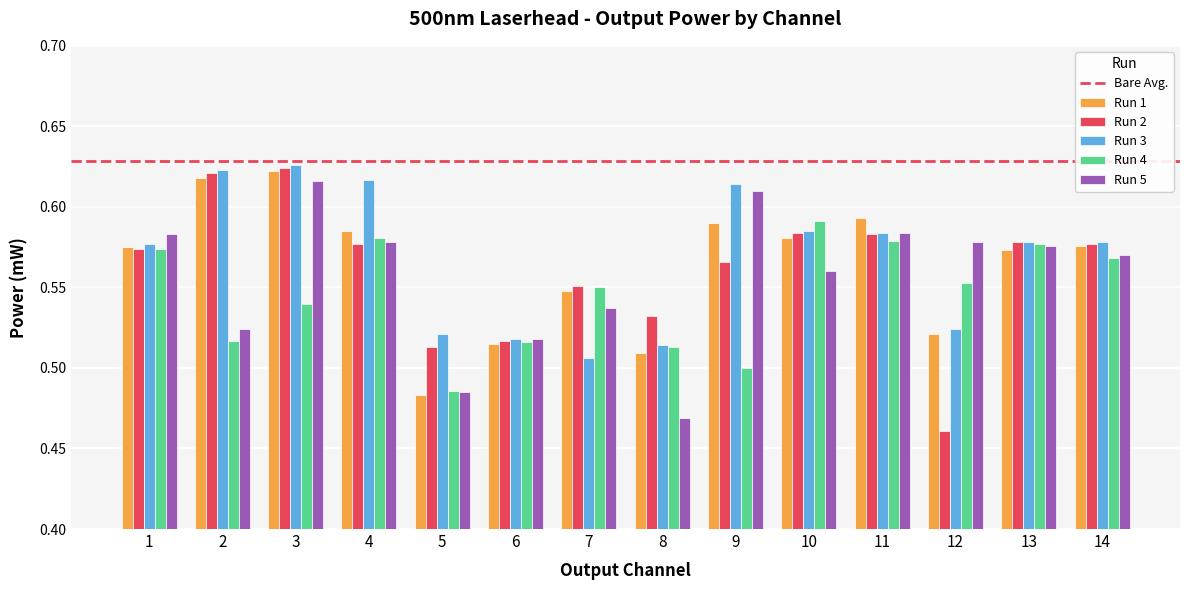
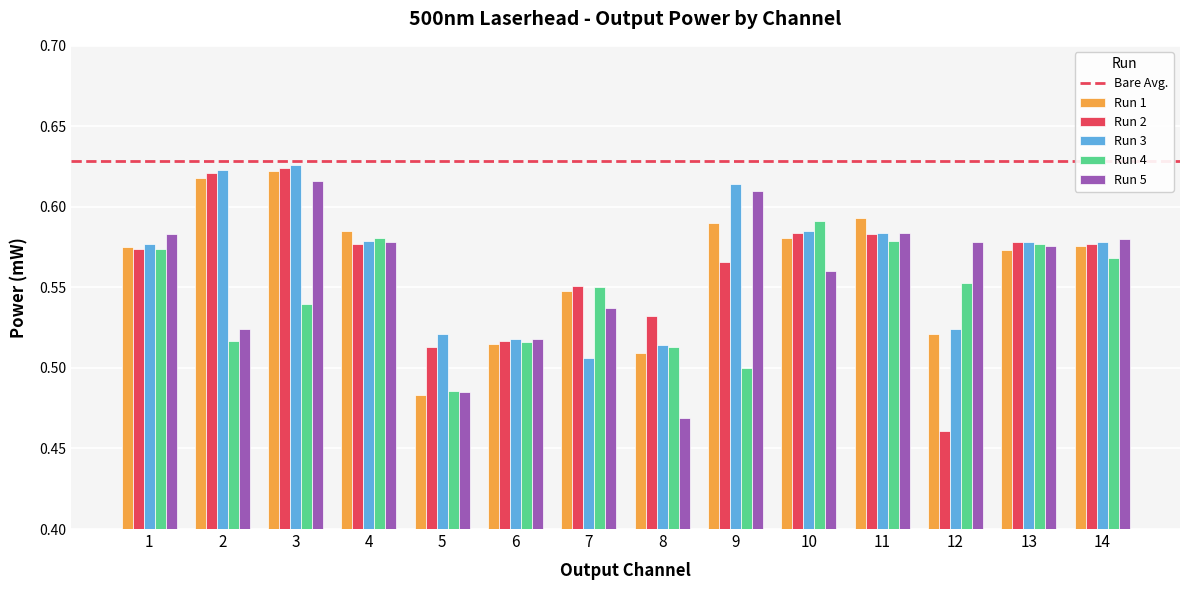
  {
    "Run 1": {
      "1": 0.575,
      "2": 0.618,
      "3": 0.622,
      "4": 0.585,
      "5": 0.483,
      "6": 0.515,
      "7": 0.548,
      "8": 0.509,
      "9": 0.590,
      "10": 0.581,
      "11": 0.593,
      "12": 0.521,
      "13": 0.573,
      "14": 0.576
    },
    "Run 2": {
      "1": 0.574,
      "2": 0.621,
      "3": 0.624,
      "4": 0.577,
      "5": 0.513,
      "6": 0.517,
      "7": 0.551,
      "8": 0.532,
      "9": 0.566,
      "10": 0.584,
      "11": 0.583,
      "12": 0.461,
      "13": 0.578,
      "14": 0.577
    },
    "Run 3": {
      "1": 0.577,
      "2": 0.623,
      "3": 0.626,
-     "4": 0.617,
+     "4": 0.579,
      "5": 0.521,
      "6": 0.518,
      "7": 0.506,
      "8": 0.514,
      "9": 0.614,
      "10": 0.585,
      "11": 0.584,
      "12": 0.524,
      "13": 0.578,
      "14": 0.578
    },
    "Run 4": {
      "1": 0.574,
      "2": 0.517,
      "3": 0.540,
      "4": 0.581,
      "5": 0.486,
      "6": 0.516,
      "7": 0.550,
      "8": 0.513,
      "9": 0.500,
      "10": 0.591,
      "11": 0.579,
      "12": 0.553,
      "13": 0.577,
      "14": 0.568
    },
    "Run 5": {
      "1": 0.583,
      "2": 0.524,
      "3": 0.616,
      "4": 0.578,
      "5": 0.485,
      "6": 0.518,
      "7": 0.537,
      "8": 0.47,
      "9": 0.61,
      "10": 0.56,
      "11": 0.584,
      "12": 0.578,
      "13": 0.576,
-     "14": 0.57
+     "14": 0.58
    }
  }
